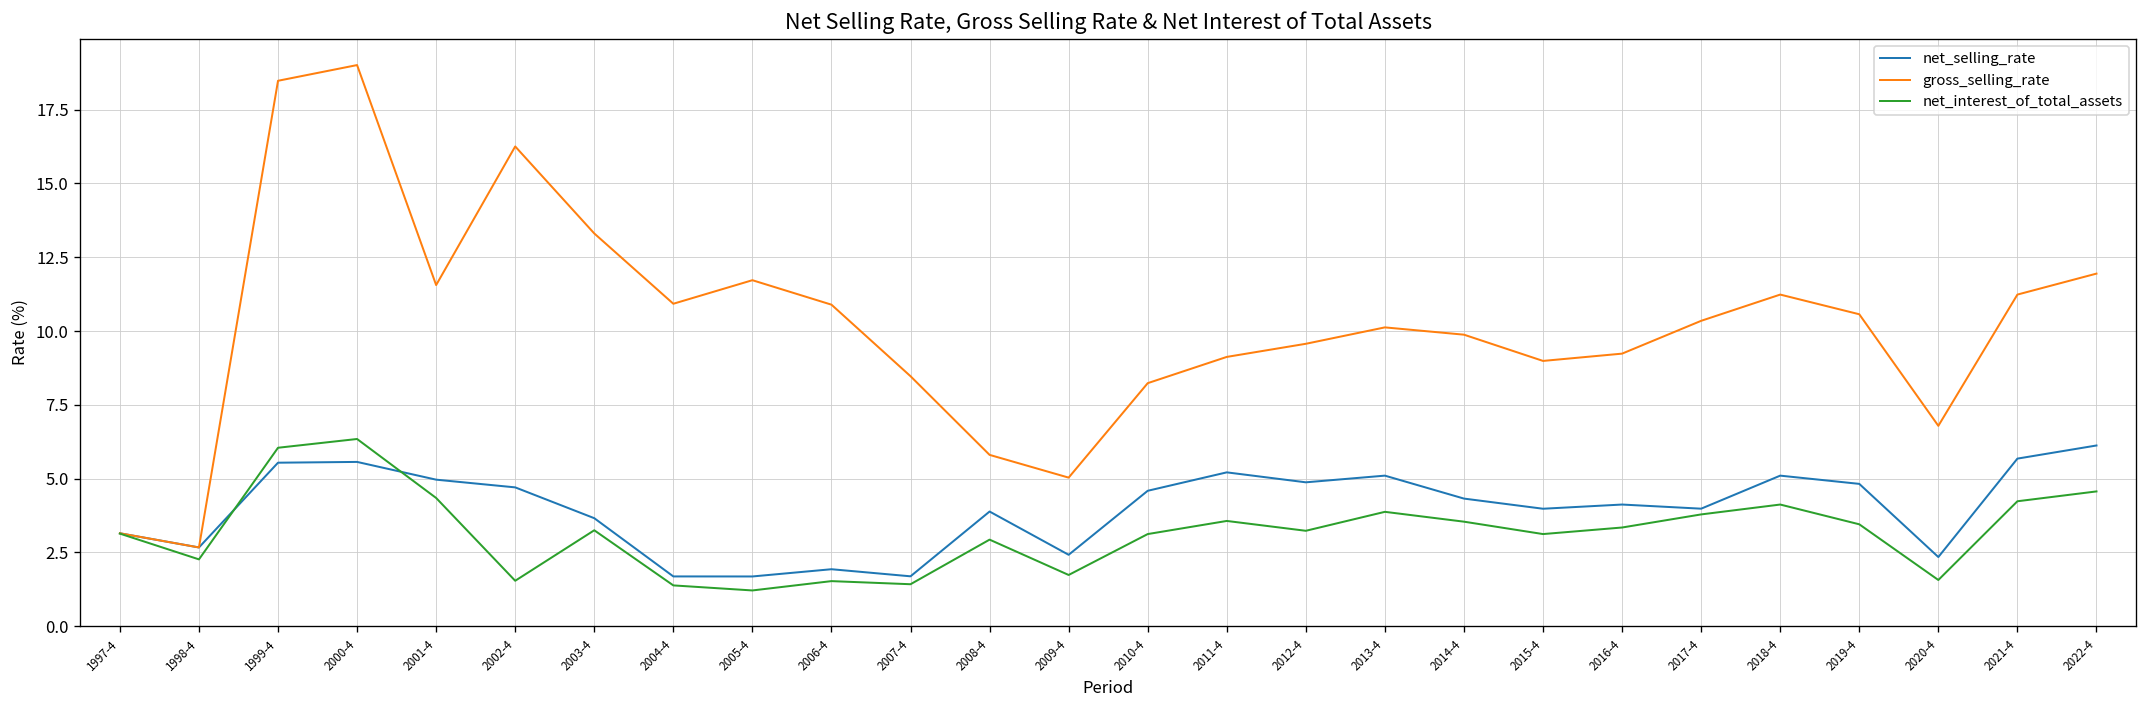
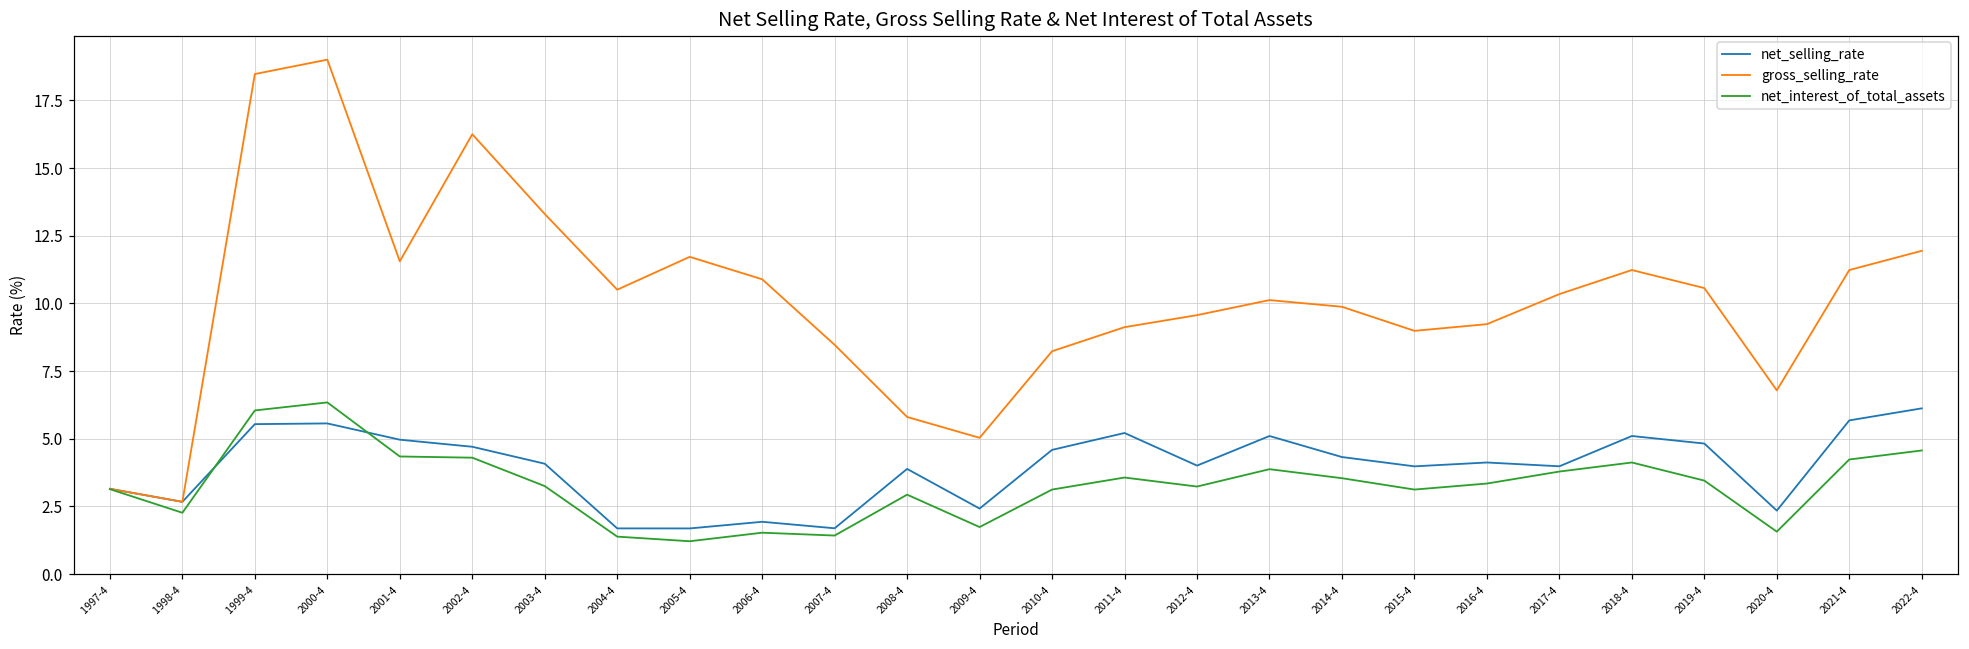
  {
    "net_selling_rate": {
      "1999-4": 5.5,
      "2000-4": 5.6,
      "2001-4": 5.0,
      "2002-4": 4.7,
-     "2003-4": 3.7,
+     "2003-4": 4.1,
      "2004-4": 1.7,
      "2005-4": 1.7,
      "2006-4": 1.9,
      "2007-4": 1.7,
      "2008-4": 3.9,
      "2009-4": 2.4,
      "2010-4": 4.6,
      "2011-4": 5.2,
-     "2012-4": 4.9,
+     "2012-4": 4.0,
      "2013-4": 5.1,
      "2014-4": 4.3,
      "2015-4": 4.0,
      "2016-4": 4.1,
      "2017-4": 4.0,
      "2018-4": 5.1,
      "2019-4": 4.8,
      "2020-4": 2.3,
      "2021-4": 5.7,
      "2022-4": 6.1
    },
    "gross_selling_rate": {
      "1999-4": 18.5,
      "2000-4": 19.0,
      "2001-4": 11.6,
      "2002-4": 16.3,
      "2003-4": 13.3,
-     "2004-4": 10.9,
+     "2004-4": 10.5,
      "2005-4": 11.7,
      "2006-4": 10.9,
      "2007-4": 8.5,
      "2008-4": 5.8,
      "2009-4": 5.0,
      "2010-4": 8.2,
      "2011-4": 9.1,
      "2012-4": 9.6,
      "2013-4": 10.1,
      "2014-4": 9.9,
      "2015-4": 9.0,
      "2016-4": 9.2,
      "2017-4": 10.3,
      "2018-4": 11.2,
      "2019-4": 10.6,
      "2020-4": 6.8,
      "2021-4": 11.2,
      "2022-4": 11.9
    },
    "net_interest_of_total_assets": {
      "1998-4": 2.3,
      "1999-4": 6.0,
      "2000-4": 6.3,
      "2001-4": 4.3,
-     "2002-4": 1.5,
+     "2002-4": 4.3,
      "2003-4": 3.3,
      "2004-4": 1.4,
      "2005-4": 1.2,
      "2006-4": 1.5,
      "2007-4": 1.4,
      "2008-4": 2.9,
      "2009-4": 1.7,
      "2010-4": 3.1,
      "2011-4": 3.6,
      "2012-4": 3.2,
      "2013-4": 3.9,
      "2014-4": 3.5,
      "2015-4": 3.1,
      "2016-4": 3.3,
      "2017-4": 3.8,
      "2018-4": 4.1,
      "2019-4": 3.5,
      "2020-4": 1.6,
      "2021-4": 4.2,
      "2022-4": 4.6
    }
  }
